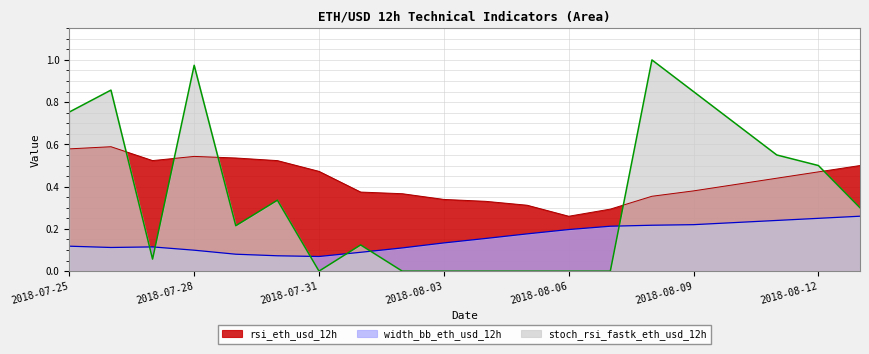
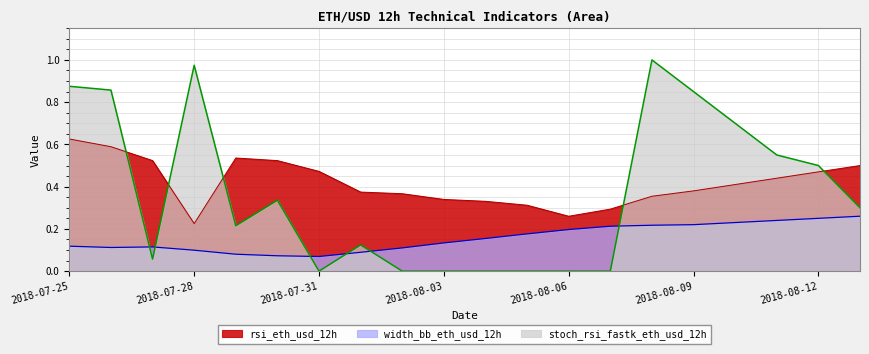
  {
    "rsi_eth_usd_12h": {
-     "2018-07-25": 0.58,
-     "2018-07-28": 0.54,
+     "2018-07-25": 0.63,
+     "2018-07-28": 0.23,
      "2018-07-31": 0.47,
      "2018-08-03": 0.34,
      "2018-08-06": 0.26,
      "2018-08-09": 0.38,
      "2018-08-12": 0.47
    },
    "width_bb_eth_usd_12h": {
      "2018-07-25": 0.12,
      "2018-07-28": 0.10,
      "2018-07-31": 0.07,
      "2018-08-03": 0.13,
      "2018-08-06": 0.20,
      "2018-08-09": 0.22,
      "2018-08-12": 0.25
    },
    "stoch_rsi_fastk_eth_usd_12h": {
-     "2018-07-25": 0.75,
+     "2018-07-25": 0.88,
      "2018-07-28": 0.97,
      "2018-07-31": 0.00,
      "2018-08-03": 0.00,
      "2018-08-06": 0.00,
      "2018-08-09": 0.85,
      "2018-08-12": 0.50
    }
  }
